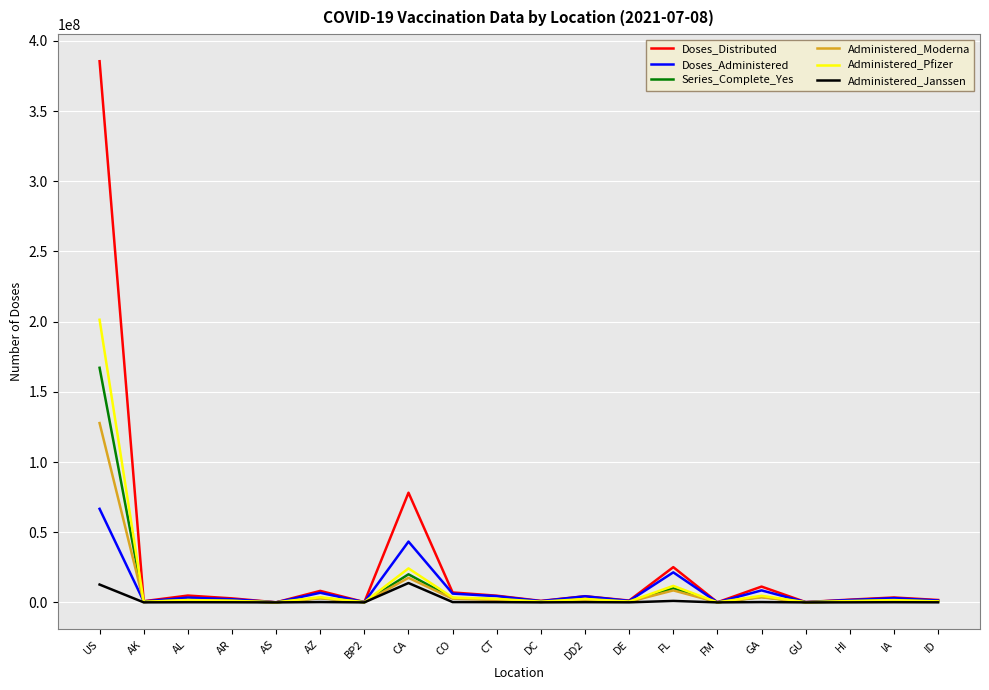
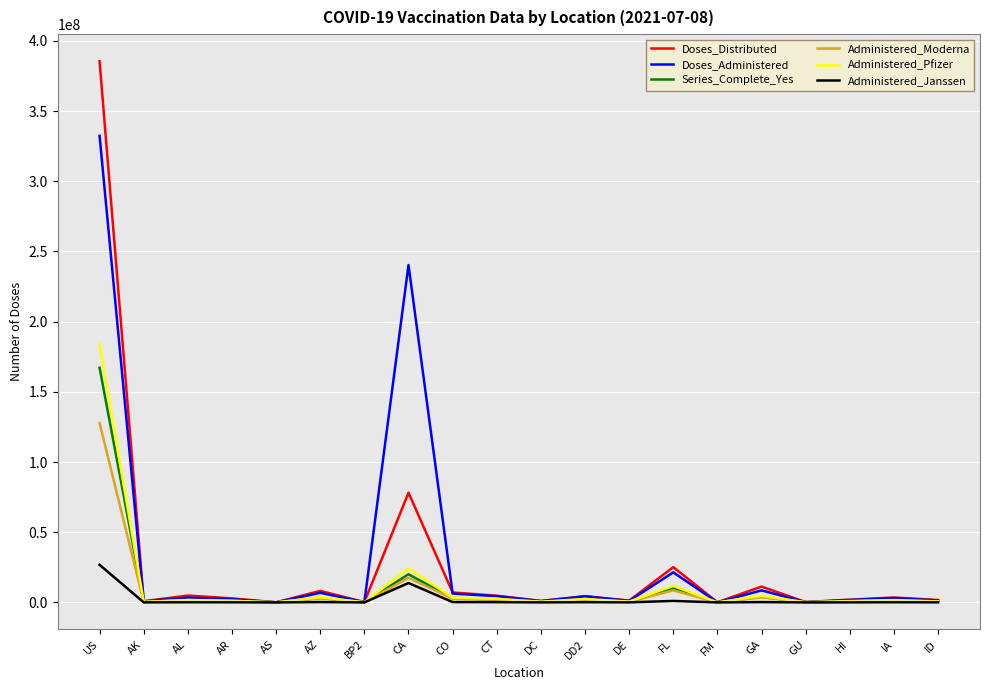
  {
    "Doses_Distributed": {
      "US": 385000000,
      "CA": 78000000,
      "FL": 25000000,
      "GA": 11000000
    },
    "Doses_Administered": {
-     "US": 67000000,
-     "CA": 43000000,
+     "US": 332000000,
+     "CA": 240000000,
      "FL": 21000000,
      "GA": 9000000
    },
    "Series_Complete_Yes": {
      "US": 167000000,
      "CA": 20000000
    },
    "Administered_Moderna": {
      "US": 128000000,
      "CA": 18000000
    },
    "Administered_Pfizer": {
-     "US": 201000000,
+     "US": 184000000,
      "CA": 24000000
    },
    "Administered_Janssen": {
-     "US": 13000000,
+     "US": 27000000,
      "AZ": 0,
      "CA": 14000000,
      "CO": 0,
      "FL": 1000000,
      "GA": 0
    }
  }
